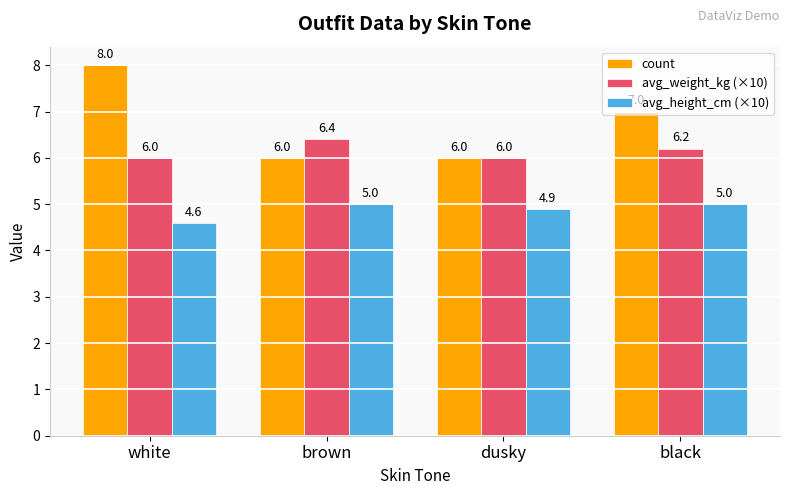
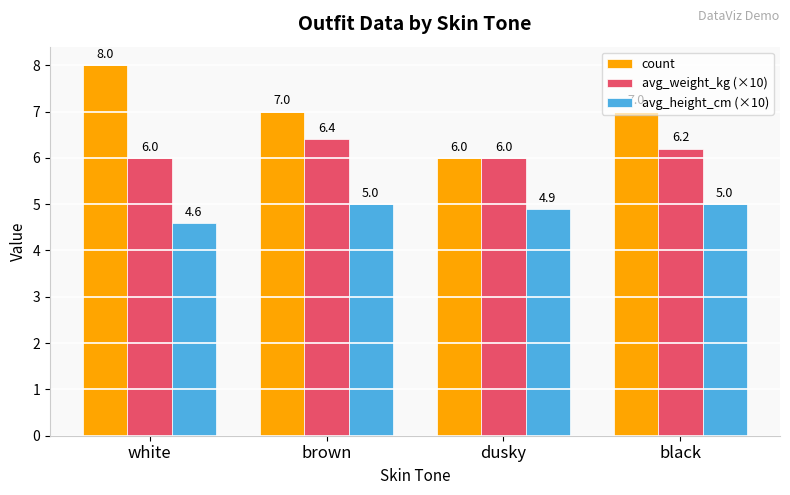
  {
    "count": {
      "white": 8.0,
-     "brown": 6.0,
+     "brown": 7.0,
      "dusky": 6.0
    },
    "avg_weight_kg (×10)": {
      "white": 6.0,
      "brown": 6.4,
      "dusky": 6.0,
      "black": 6.2
    },
    "avg_height_cm (×10)": {
      "white": 4.6,
      "brown": 5.0,
      "dusky": 4.9,
      "black": 5.0
    }
  }
